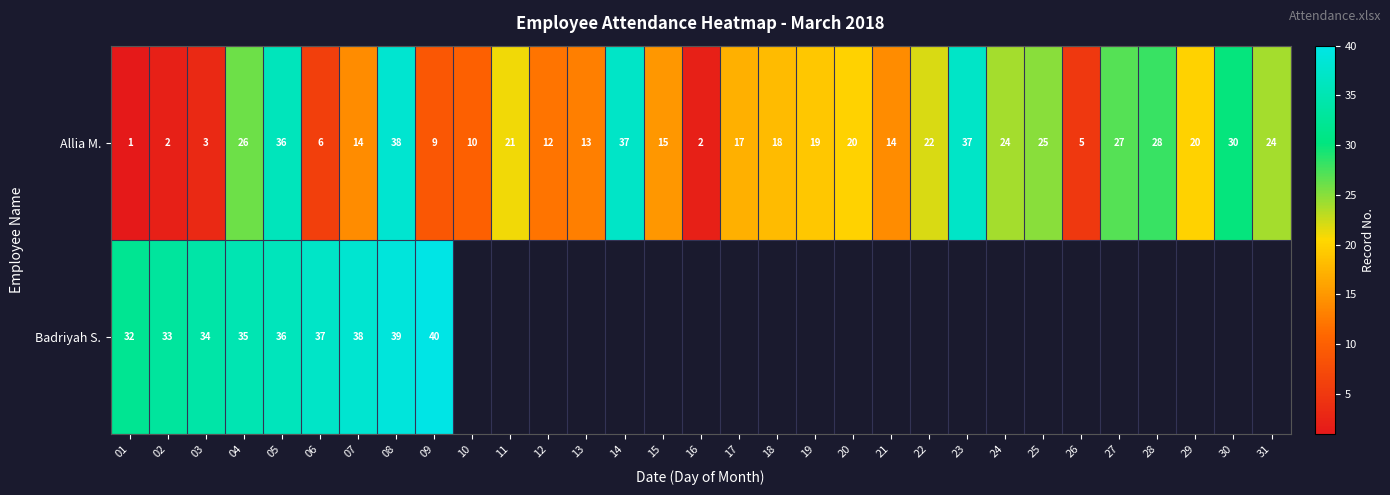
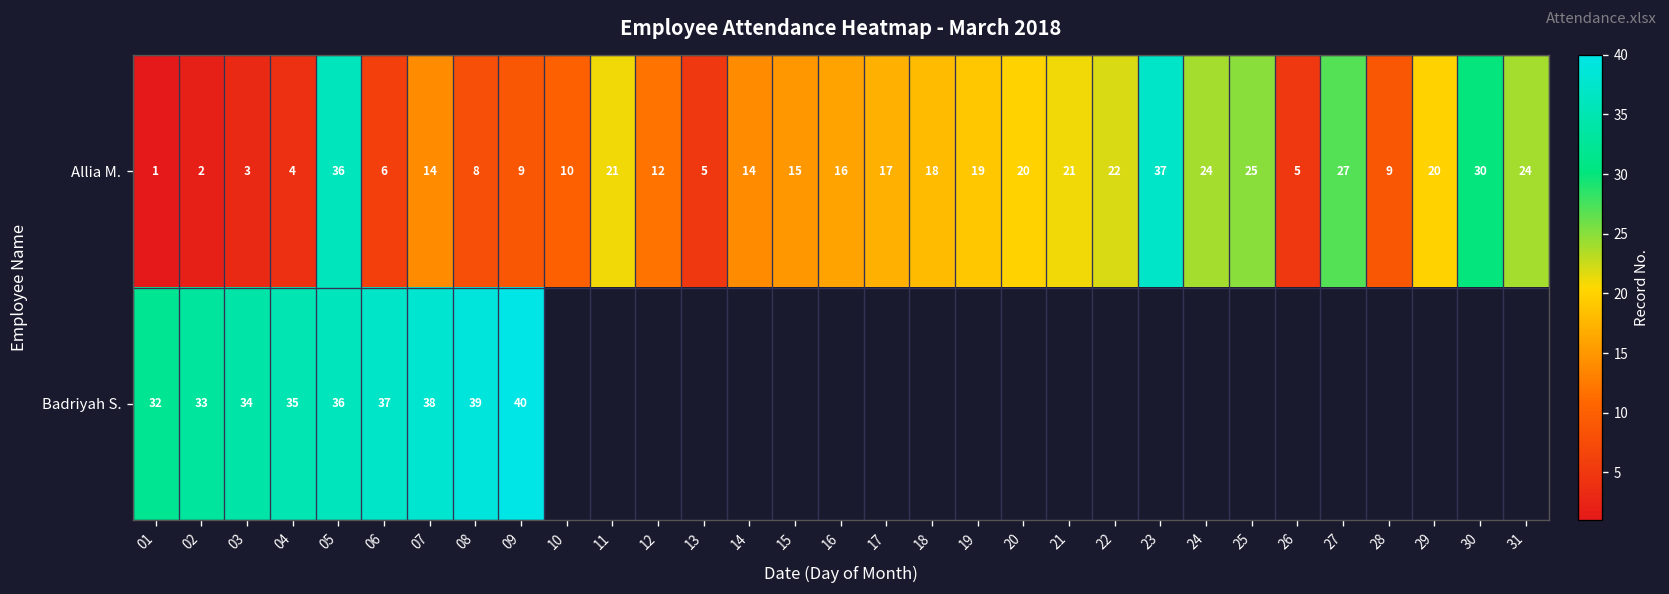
  {
    "Allia M.": {
      "01": 1,
      "02": 2,
      "03": 3,
-     "04": 26,
+     "04": 4,
      "05": 36,
      "06": 6,
      "07": 14,
-     "08": 38,
+     "08": 8,
      "09": 9,
      "10": 10,
      "11": 21,
      "12": 12,
-     "13": 13,
-     "14": 37,
+     "13": 5,
+     "14": 14,
      "15": 15,
-     "16": 2,
+     "16": 16,
      "17": 17,
      "18": 18,
      "19": 19,
      "20": 20,
-     "21": 14,
+     "21": 21,
      "22": 22,
      "23": 37,
      "24": 24,
      "25": 25,
      "26": 5,
      "27": 27,
-     "28": 28,
+     "28": 9,
      "29": 20,
      "30": 30,
      "31": 24
    },
    "Badriyah S.": {
      "01": 32,
      "02": 33,
      "03": 34,
      "04": 35,
      "05": 36,
      "06": 37,
      "07": 38,
      "08": 39,
      "09": 40
    }
  }
